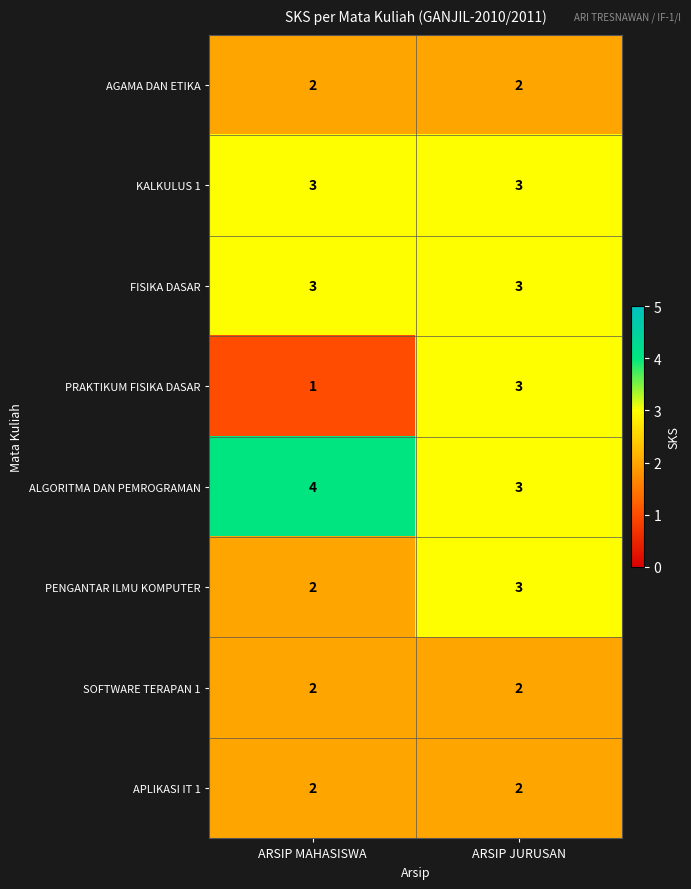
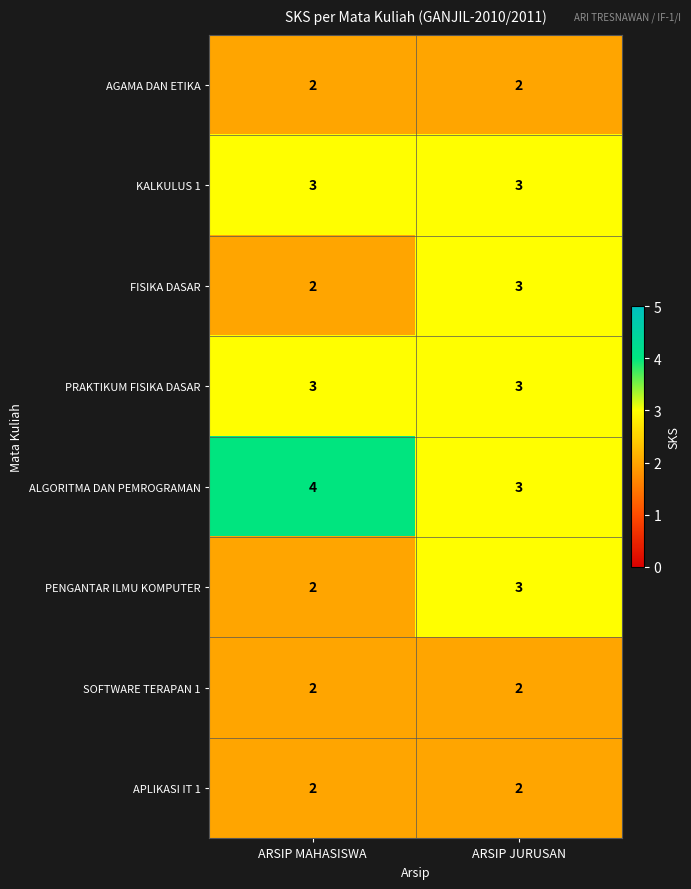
  {
    "AGAMA DAN ETIKA": {
      "ARSIP MAHASISWA": 2,
      "ARSIP JURUSAN": 2
    },
    "KALKULUS 1": {
      "ARSIP MAHASISWA": 3,
      "ARSIP JURUSAN": 3
    },
    "FISIKA DASAR": {
-     "ARSIP MAHASISWA": 3,
+     "ARSIP MAHASISWA": 2,
      "ARSIP JURUSAN": 3
    },
    "PRAKTIKUM FISIKA DASAR": {
-     "ARSIP MAHASISWA": 1,
+     "ARSIP MAHASISWA": 3,
      "ARSIP JURUSAN": 3
    },
    "ALGORITMA DAN PEMROGRAMAN": {
      "ARSIP MAHASISWA": 4,
      "ARSIP JURUSAN": 3
    },
    "PENGANTAR ILMU KOMPUTER": {
      "ARSIP MAHASISWA": 2,
      "ARSIP JURUSAN": 3
    },
    "SOFTWARE TERAPAN 1": {
      "ARSIP MAHASISWA": 2,
      "ARSIP JURUSAN": 2
    },
    "APLIKASI IT 1": {
      "ARSIP MAHASISWA": 2,
      "ARSIP JURUSAN": 2
    }
  }
